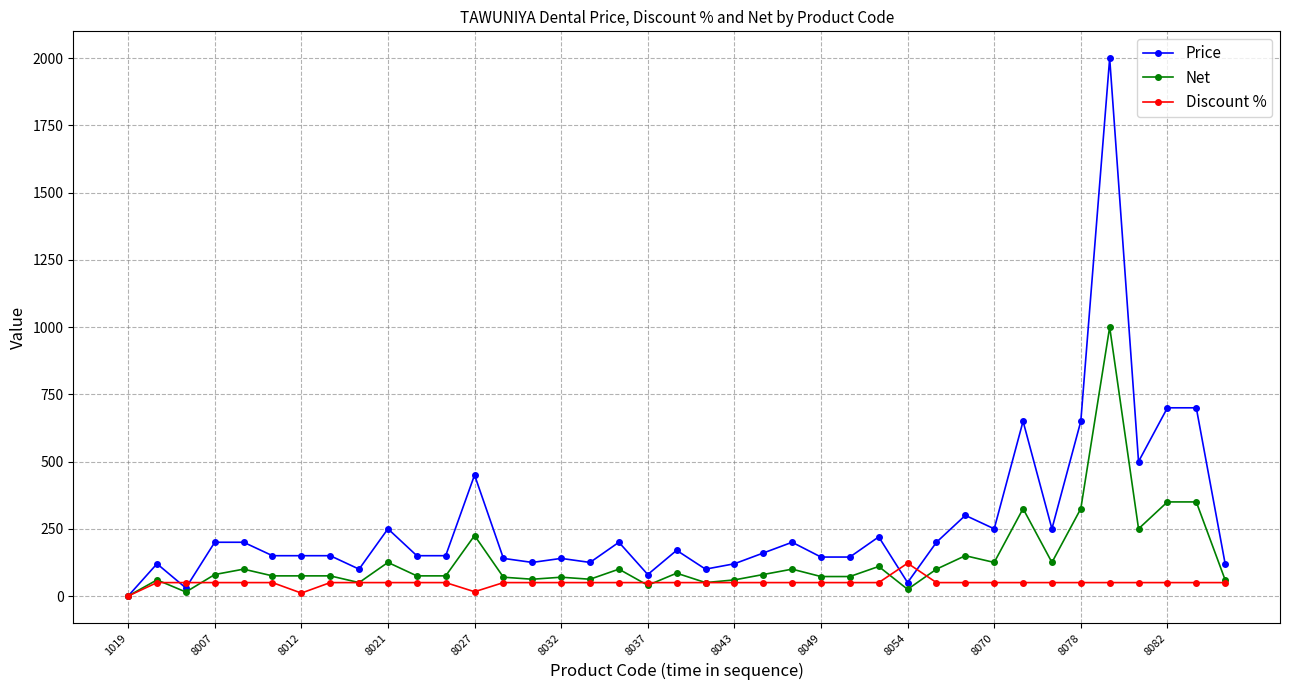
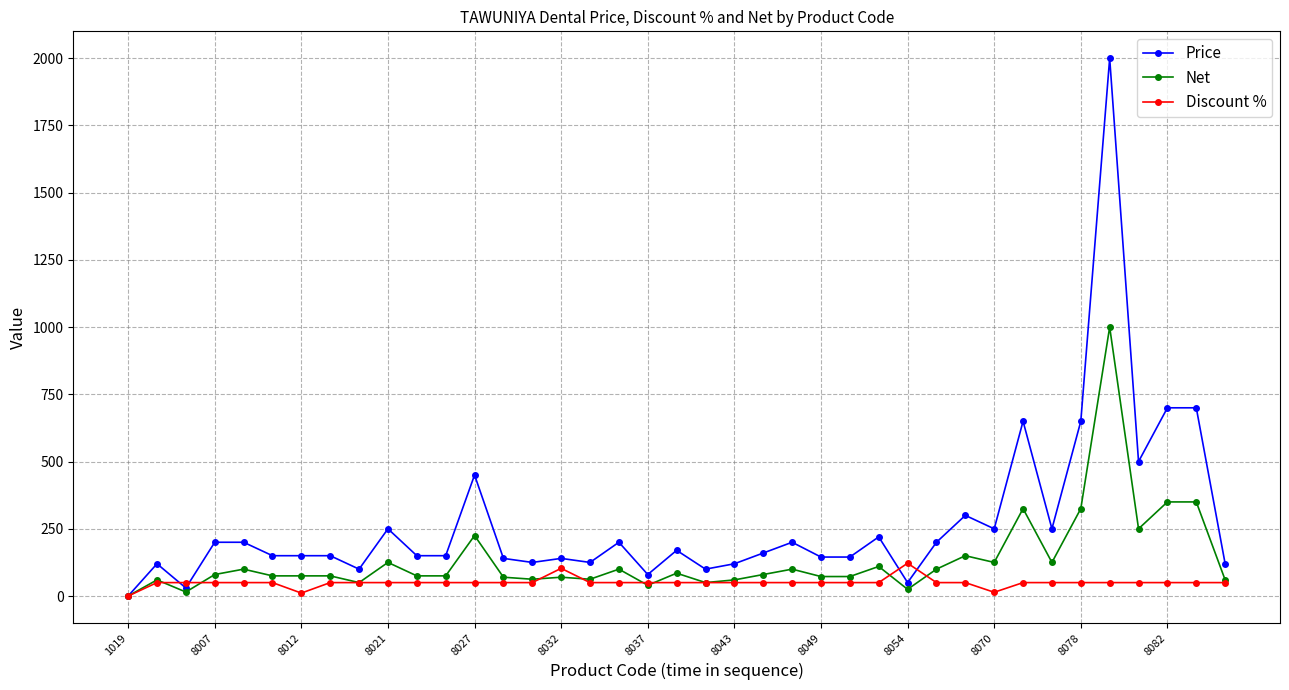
  {
    "Price": {
      "8007": 200,
      "8012": 150,
      "8021": 250,
      "8027": 450,
      "8032": 140,
      "8037": 80,
      "8043": 120,
      "8049": 150,
      "8054": 50,
      "8070": 250,
      "8078": 650,
      "8082": 700
    },
    "Net": {
      "8007": 80,
      "8012": 80,
      "8021": 130,
      "8027": 230,
      "8032": 70,
      "8037": 40,
      "8043": 60,
      "8049": 70,
      "8054": 30,
      "8070": 130,
      "8078": 330,
      "8082": 350
    },
    "Discount %": {
      "8007": 50,
      "8012": 10,
      "8021": 50,
-     "8027": 20,
-     "8032": 50,
+     "8027": 50,
+     "8032": 100,
      "8037": 50,
      "8043": 50,
      "8049": 50,
      "8054": 120,
-     "8070": 50,
+     "8070": 10,
      "8078": 50,
      "8082": 50
    }
  }
